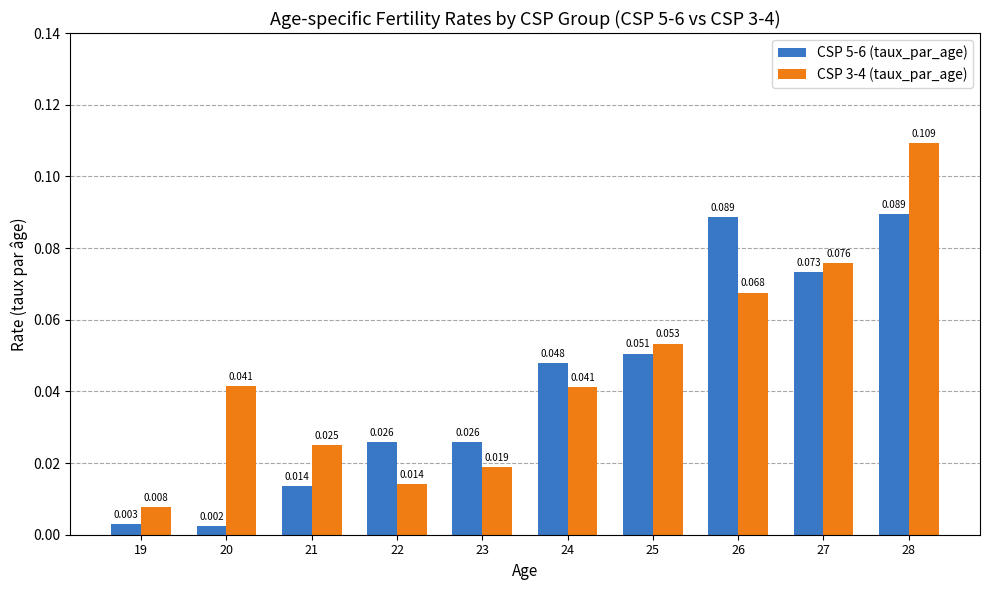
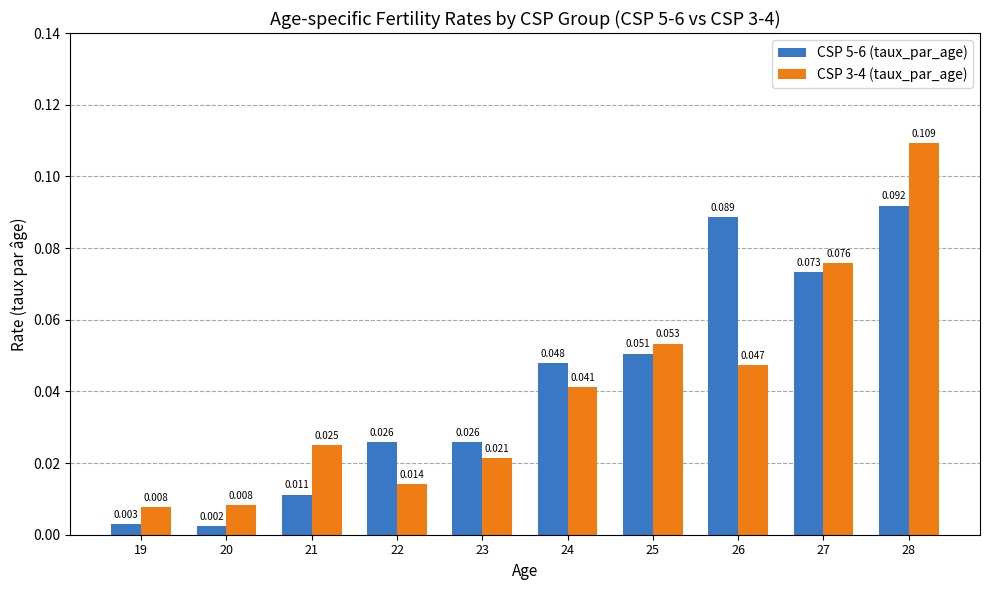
  {
    "CSP 5-6 (taux_par_age)": {
      "19": 0.003,
      "20": 0.002,
-     "21": 0.014,
+     "21": 0.011,
      "22": 0.026,
      "23": 0.026,
      "24": 0.048,
      "25": 0.051,
      "26": 0.089,
      "27": 0.073,
-     "28": 0.089
+     "28": 0.092
    },
    "CSP 3-4 (taux_par_age)": {
      "19": 0.008,
-     "20": 0.041,
+     "20": 0.008,
      "21": 0.025,
      "22": 0.014,
-     "23": 0.019,
+     "23": 0.021,
      "24": 0.041,
      "25": 0.053,
-     "26": 0.068,
+     "26": 0.047,
      "27": 0.076,
      "28": 0.109
    }
  }
